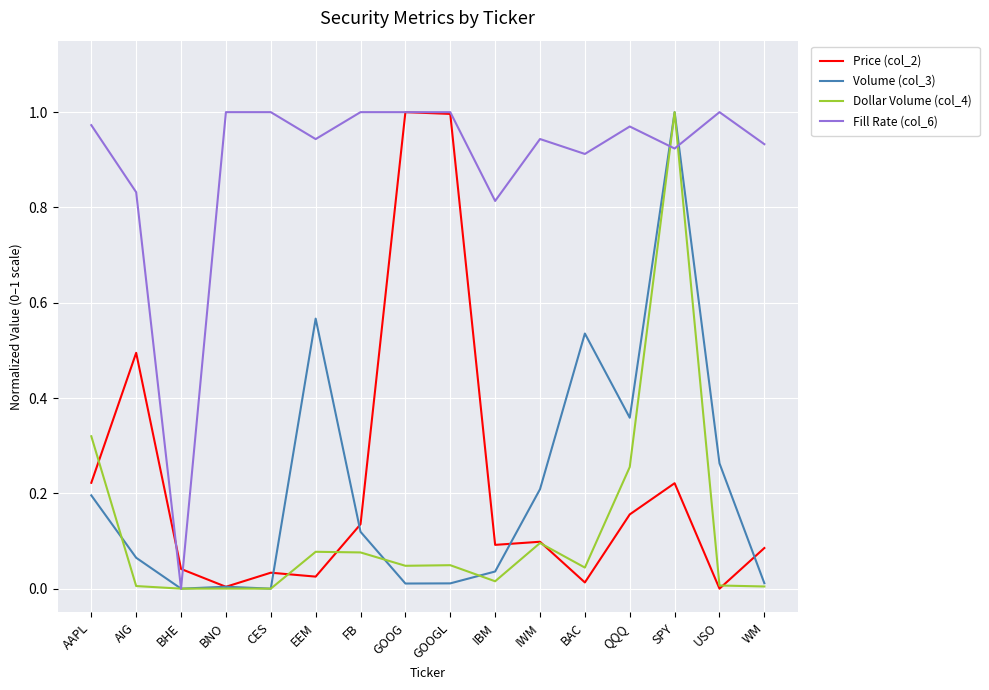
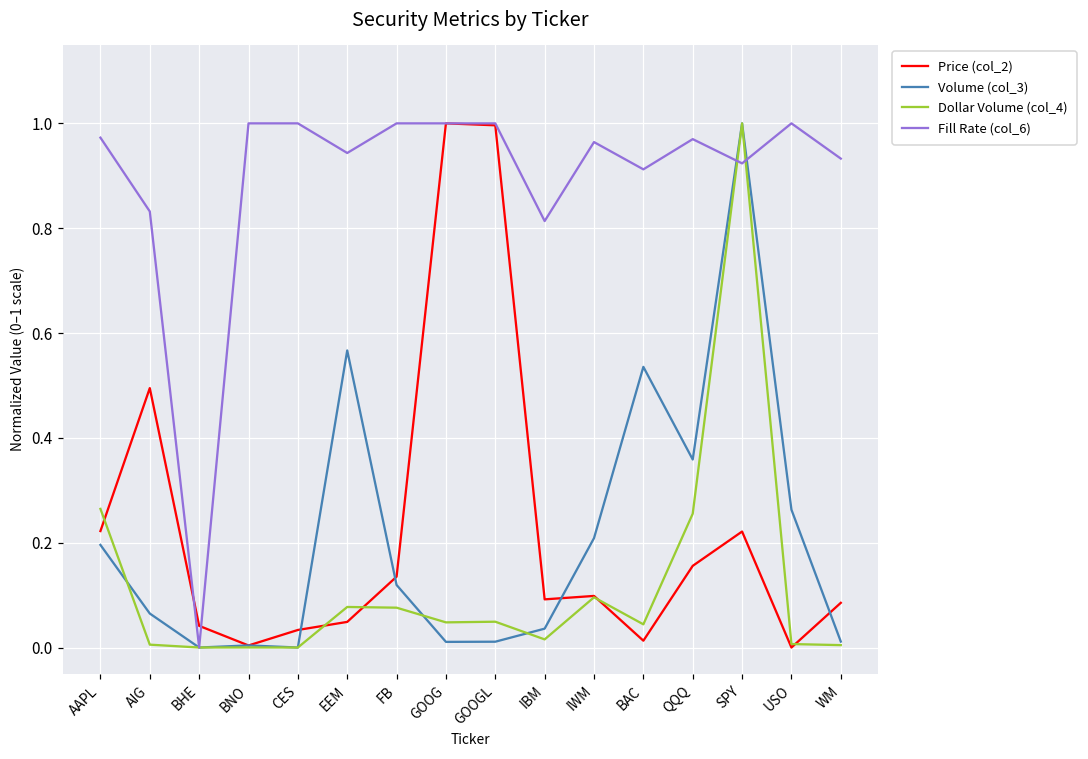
  {
    "Price (col_2)": {
      "AAPL": 0.22,
      "AIG": 0.49,
      "BHE": 0.04,
      "CES": 0.03,
-     "EEM": 0.03,
+     "EEM": 0.05,
      "FB": 0.14,
      "IBM": 0.09,
      "BAC": 0.01,
      "QQQ": 0.16,
      "SPY": 0.22,
      "USO": 0.00,
      "WM": 0.09
    },
    "Volume (col_3)": {
      "AAPL": 0.20,
      "AIG": 0.06,
      "EEM": 0.57,
      "FB": 0.12,
      "GOOG": 0.01,
      "GOOGL": 0.01,
      "IBM": 0.04,
      "IWM": 0.21,
      "BAC": 0.54,
      "QQQ": 0.36,
      "USO": 0.26,
      "WM": 0.01
    },
    "Dollar Volume (col_4)": {
-     "AAPL": 0.32,
+     "AAPL": 0.26,
      "AIG": 0.01,
      "EEM": 0.08,
      "FB": 0.08,
      "GOOG": 0.05,
      "GOOGL": 0.05,
      "IBM": 0.02,
      "BAC": 0.04,
      "QQQ": 0.26,
      "USO": 0.01,
      "WM": 0.00
    },
    "Fill Rate (col_6)": {
      "AAPL": 0.97,
      "AIG": 0.83,
      "BNO": 1.00,
      "CES": 1.00,
      "EEM": 0.94,
      "FB": 1.00,
      "IBM": 0.81,
-     "IWM": 0.94,
+     "IWM": 0.96,
      "BAC": 0.91,
      "QQQ": 0.97,
      "SPY": 0.92,
      "USO": 1.00,
      "WM": 0.93
    }
  }
